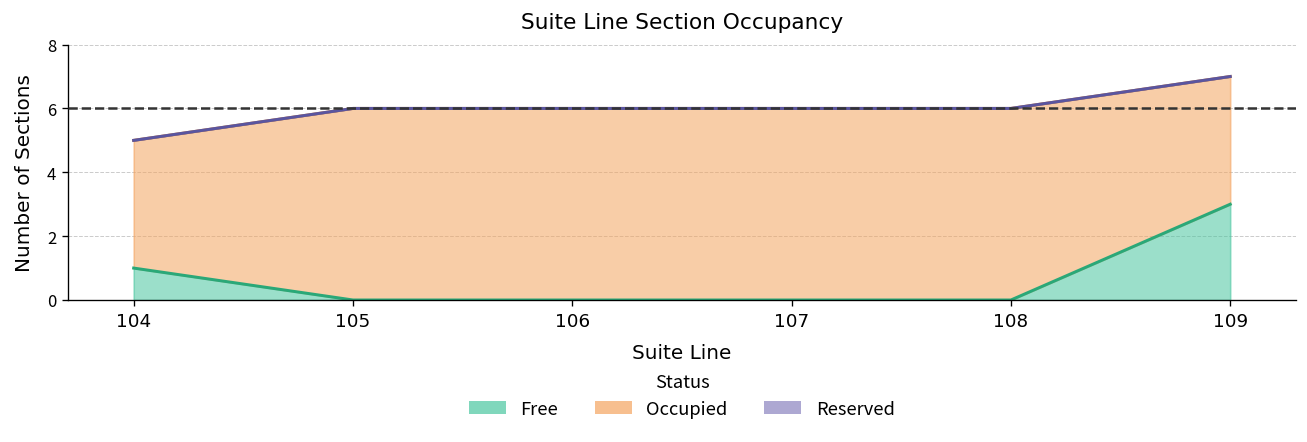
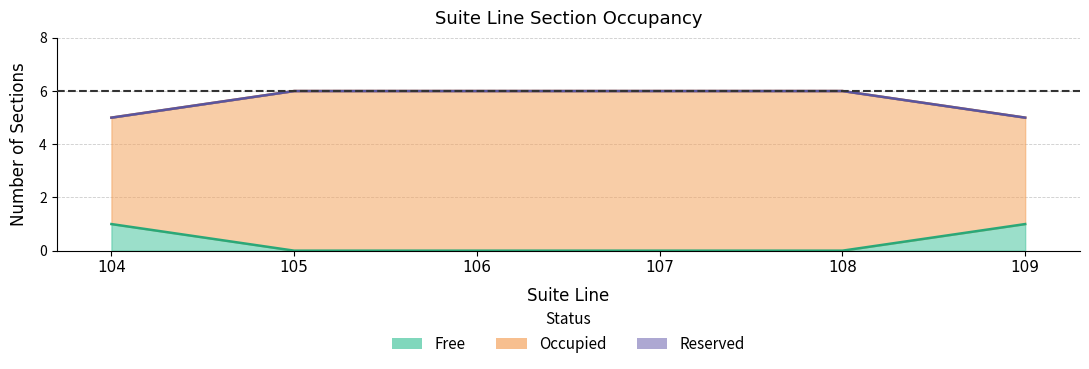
  {
    "Free": {
      "104": 1,
      "105": 0,
      "106": 0,
      "107": 0,
      "108": 0,
-     "109": 3
+     "109": 1
    }
  }
